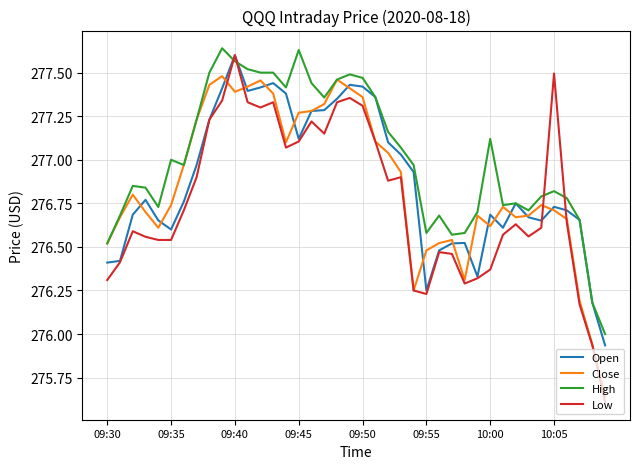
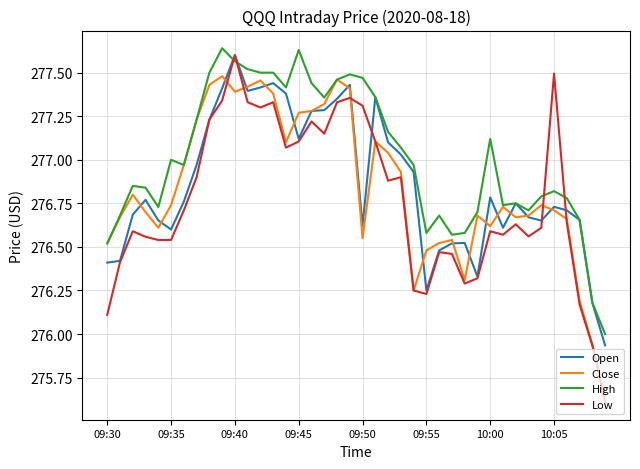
  {
    "Open": {
      "09:30": 276.41,
      "09:35": 276.60,
      "09:45": 277.12,
-     "09:50": 277.42,
+     "09:50": 276.62,
      "09:55": 276.25,
-     "10:00": 276.69,
+     "10:00": 276.78,
      "10:05": 276.73
    },
    "Close": {
      "09:35": 276.74,
      "09:40": 277.39,
      "09:45": 277.27,
-     "09:50": 277.36,
+     "09:50": 276.55,
      "09:55": 276.48,
      "10:00": 276.62,
      "10:05": 276.71
    },
    "High": {
      "09:35": 277.00,
      "09:40": 277.57,
      "09:45": 277.63,
      "09:50": 277.47,
      "09:55": 276.58,
      "10:00": 277.12,
      "10:05": 276.82
    },
    "Low": {
-     "09:30": 276.31,
+     "09:30": 276.11,
      "09:35": 276.54,
      "09:45": 277.11,
      "09:50": 277.31,
      "09:55": 276.23,
-     "10:00": 276.37,
+     "10:00": 276.59,
      "10:05": 277.50
    }
  }
